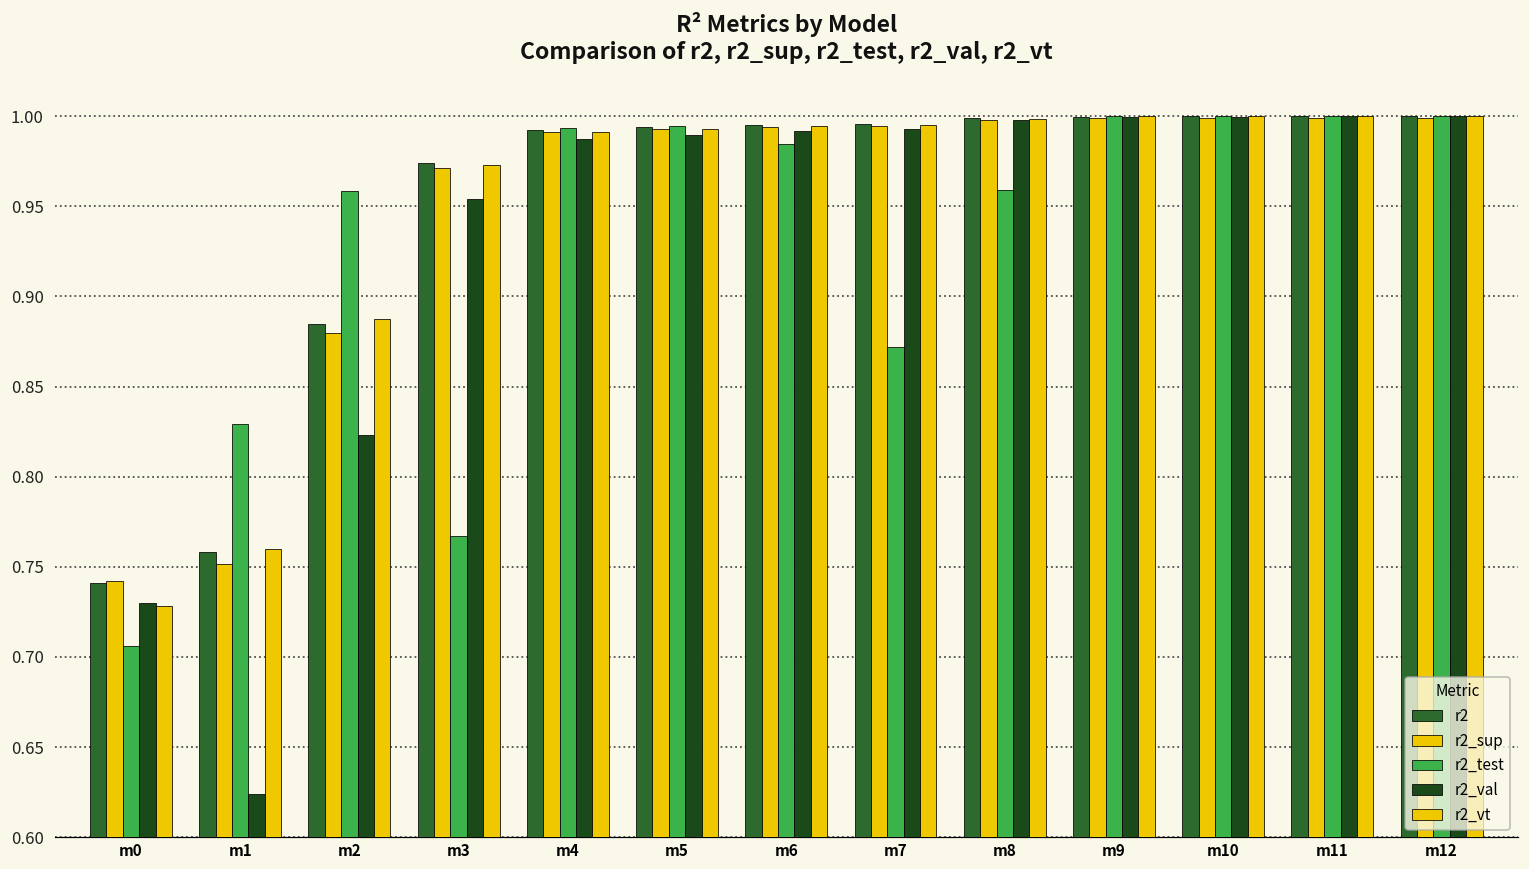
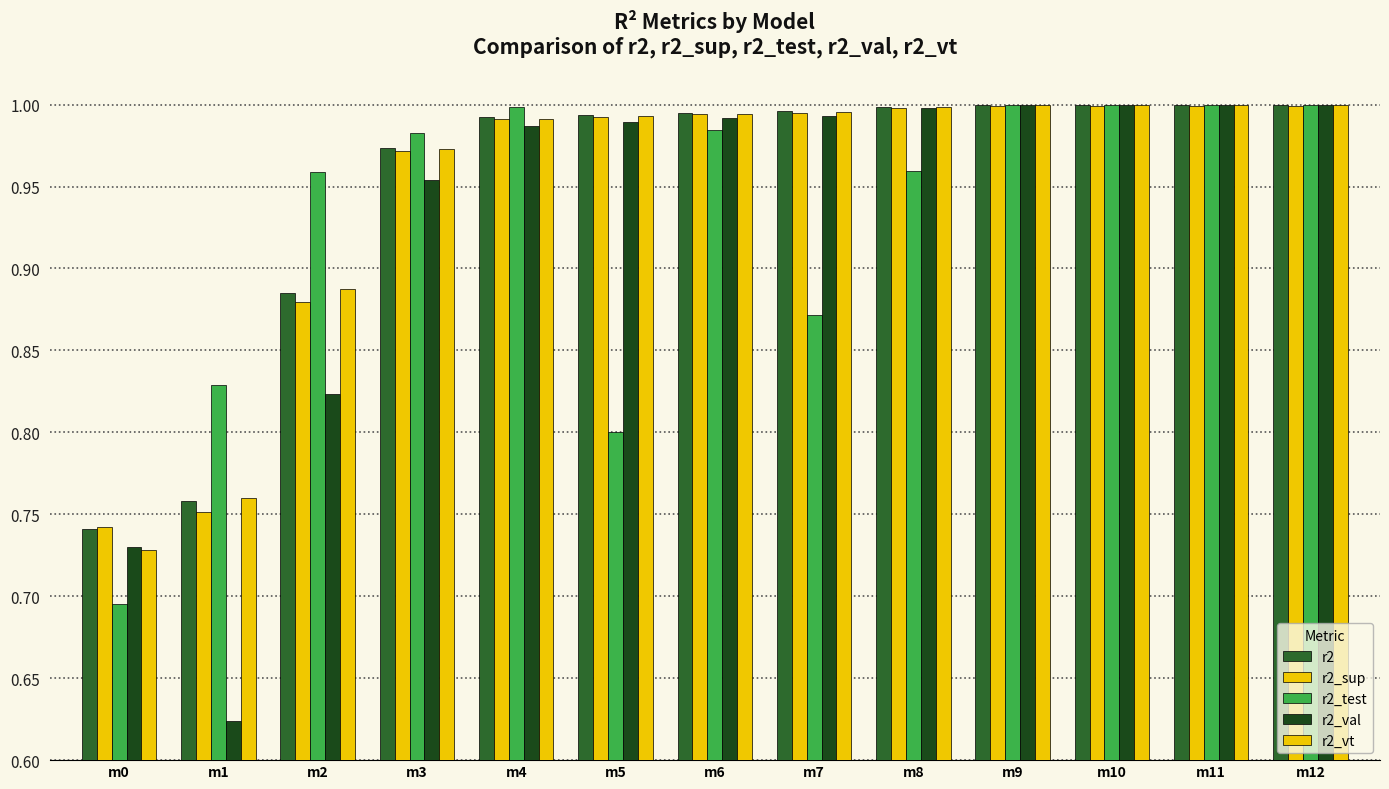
  {
    "r2_test": {
-     "m0": 0.706,
+     "m0": 0.696,
      "m1": 0.829,
      "m2": 0.959,
-     "m3": 0.767,
-     "m4": 0.994,
-     "m5": 0.995,
+     "m3": 0.982,
+     "m4": 0.999,
+     "m5": 0.800,
      "m6": 0.984,
      "m7": 0.872,
      "m8": 0.959,
      "m9": 1.000,
      "m10": 1.000,
      "m11": 1.000,
      "m12": 1.000
    }
  }
